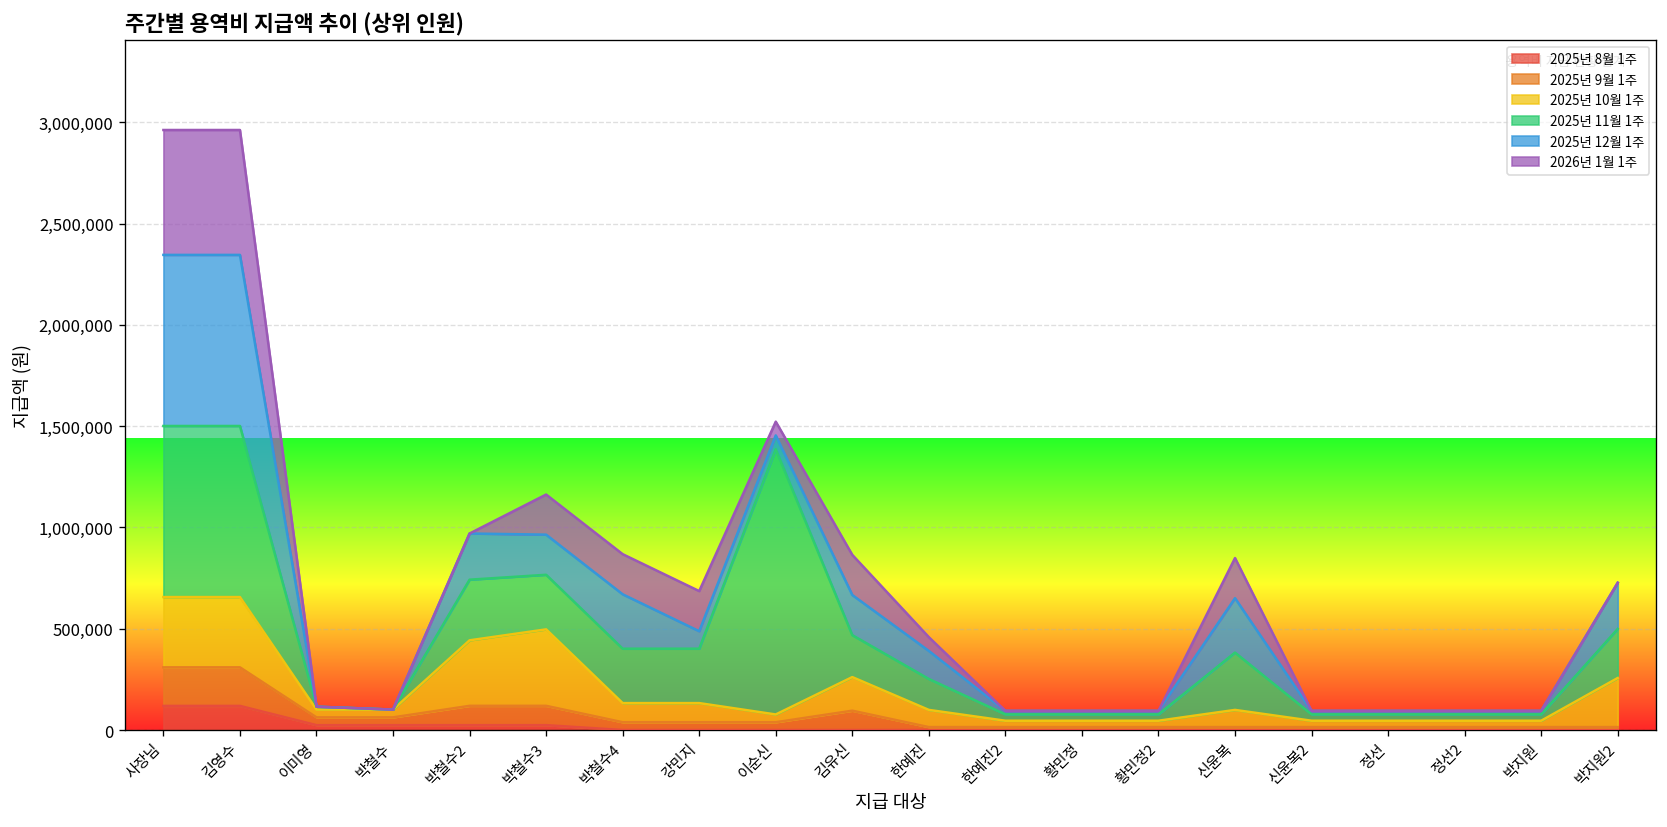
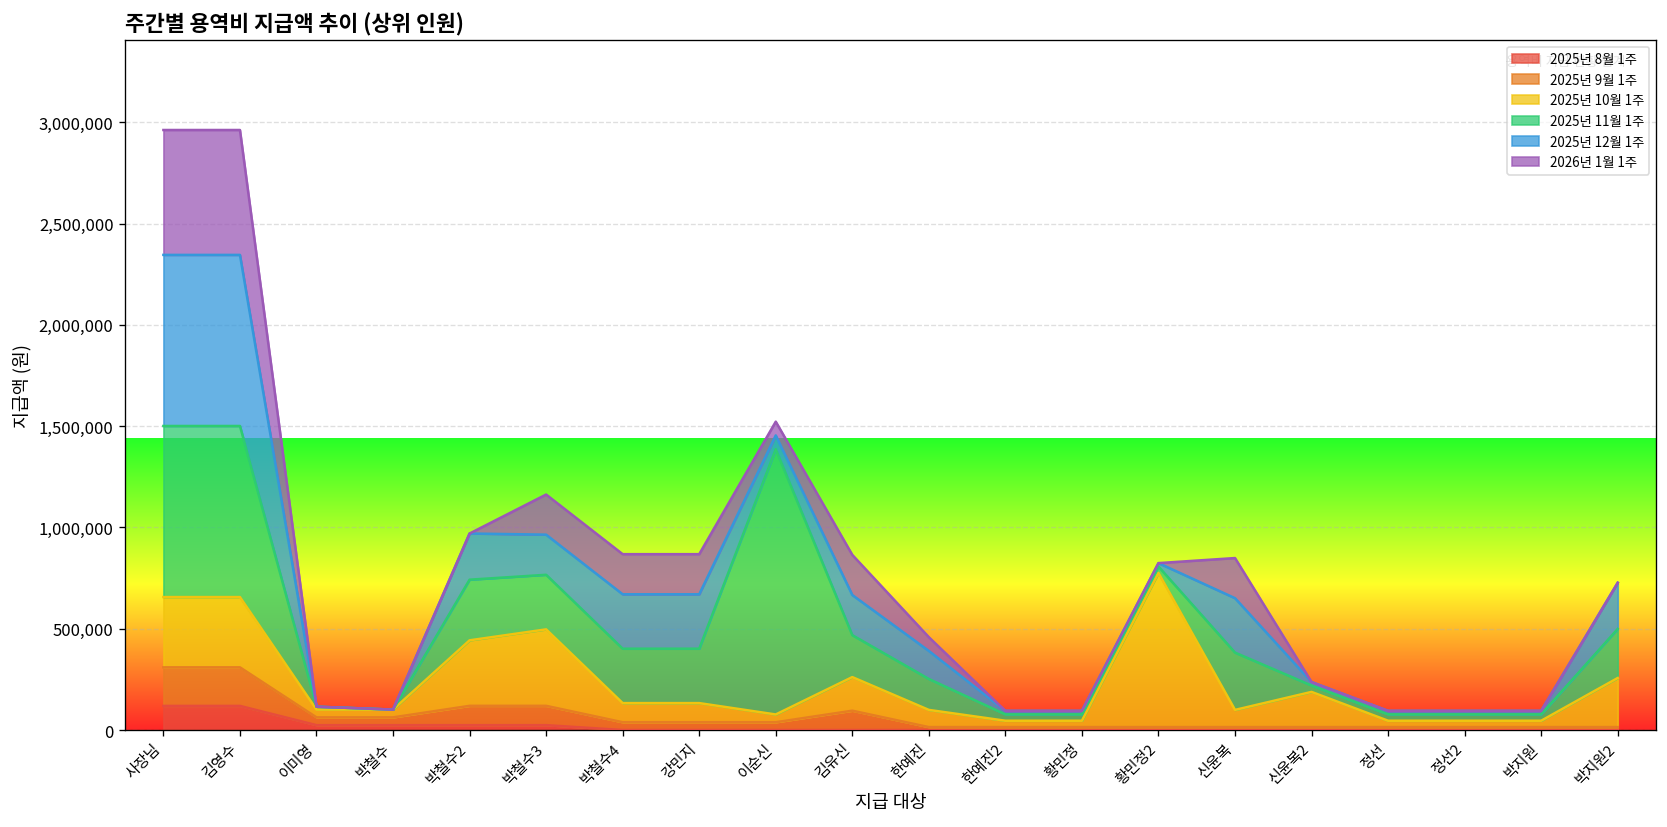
  {
    "2025년 10월 1주": {
      "사장님": "350,000",
      "김영수": "350,000",
      "박철수2": "320,000",
      "박철수3": "380,000",
      "박철수4": "90,000",
      "강민지": "90,000",
      "이순신": "40,000",
      "김유신": "170,000",
      "한예진": "80,000",
      "한예진2": "30,000",
      "황민정": "30,000",
-     "황민정2": "30,000",
+     "황민정2": "760,000",
      "신윤복": "80,000",
-     "신윤복2": "30,000",
+     "신윤복2": "170,000",
      "정선": "30,000",
      "정선2": "30,000",
      "박지원": "30,000",
      "박지원2": "240,000"
    },
    "2025년 11월 1주": {
      "사장님": "840,000",
      "김영수": "840,000",
      "박철수2": "300,000",
      "박철수3": "270,000",
      "박철수4": "270,000",
      "강민지": "270,000",
      "이순신": "1,310,000",
      "김유신": "210,000",
      "한예진": "150,000",
      "한예진2": "30,000",
      "황민정": "30,000",
      "황민정2": "30,000",
      "신윤복": "280,000",
      "신윤복2": "30,000",
      "정선": "30,000",
      "정선2": "30,000",
      "박지원": "30,000",
      "박지원2": "240,000"
    },
    "2025년 12월 1주": {
      "사장님": "840,000",
      "김영수": "840,000",
      "박철수3": "200,000",
      "박철수4": "270,000",
-     "강민지": "90,000",
+     "강민지": "270,000",
      "이순신": "70,000",
      "김유신": "200,000",
      "한예진": "140,000",
      "신윤복": "270,000"
    },
    "2026년 1월 1주": {
      "사장님": "620,000",
      "김영수": "620,000",
      "박철수3": "200,000",
      "박철수4": "200,000",
      "강민지": "200,000",
      "이순신": "70,000",
      "김유신": "200,000",
      "한예진": "70,000",
      "신윤복": "200,000"
    }
  }
